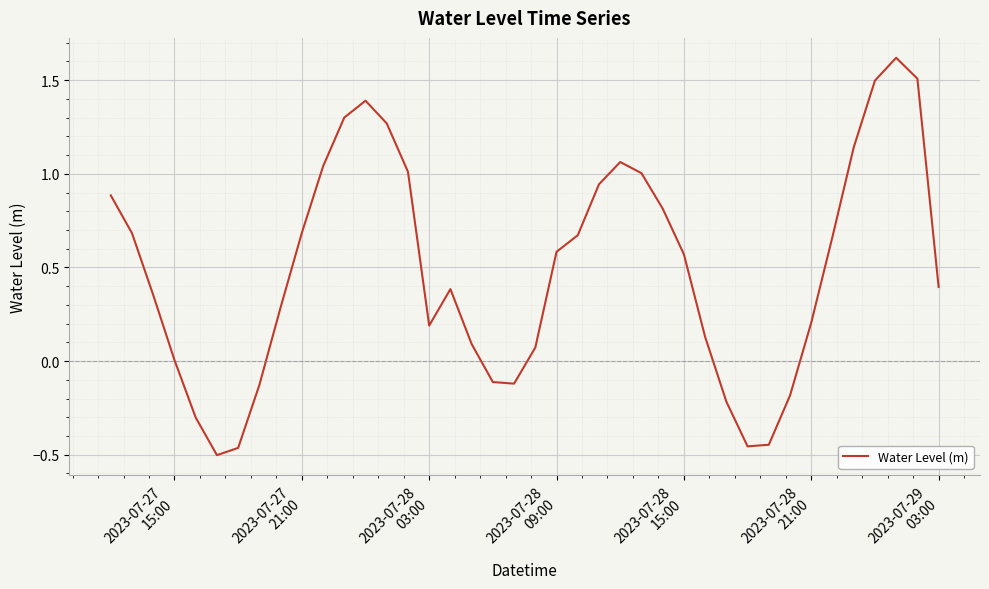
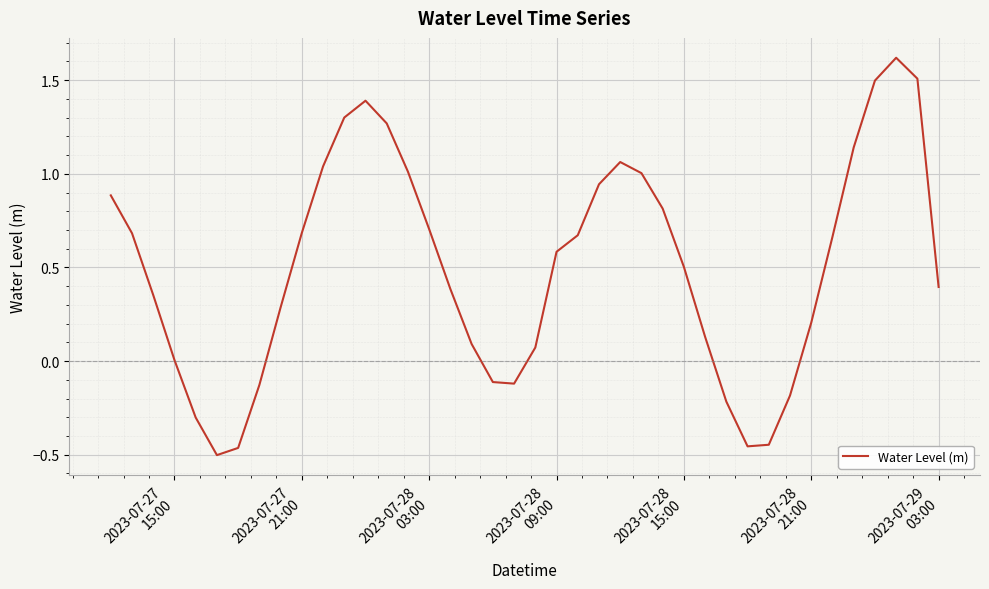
  {
    "2023-07-27 15:00": 0.01,
    "2023-07-27 21:00": 0.68,
-   "2023-07-28 03:00": 0.19,
+   "2023-07-28 03:00": 0.70,
    "2023-07-28 09:00": 0.58,
-   "2023-07-28 15:00": 0.57,
+   "2023-07-28 15:00": 0.50,
    "2023-07-28 21:00": 0.21,
    "2023-07-29 03:00": 0.40
  }
